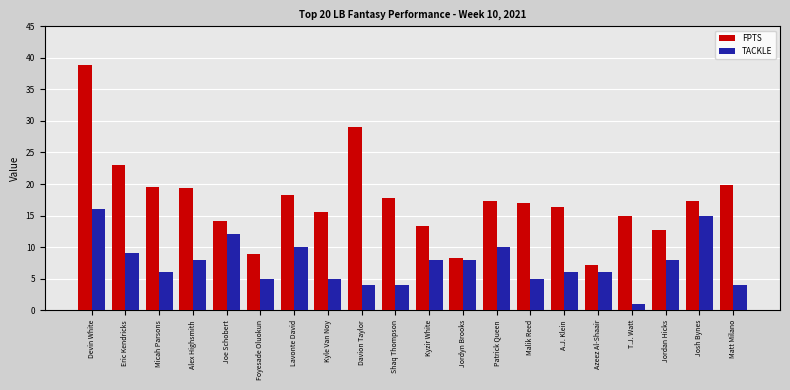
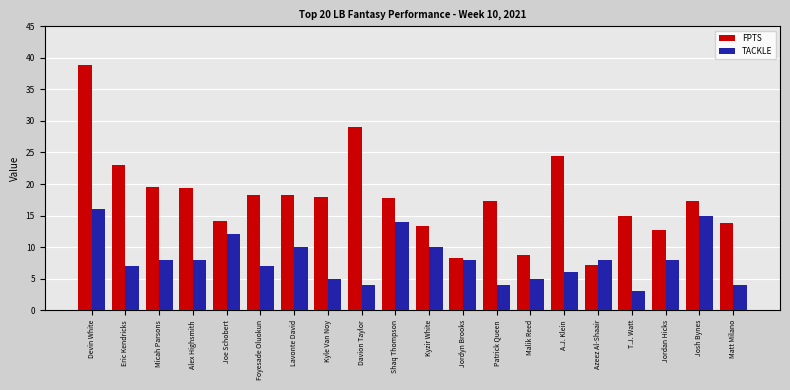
  {
    "FPTS": {
      "Devin White": 39,
      "Eric Kendricks": 23,
      "Micah Parsons": 20,
      "Alex Highsmith": 19,
      "Joe Schobert": 14,
-     "Foyesade Oluokun": 9,
+     "Foyesade Oluokun": 18,
      "Lavonte David": 18,
-     "Kyle Van Noy": 16,
+     "Kyle Van Noy": 18,
      "Davion Taylor": 29,
      "Shaq Thompson": 18,
      "Kyzir White": 13,
      "Jordyn Brooks": 8,
      "Patrick Queen": 17,
-     "Malik Reed": 17,
-     "A.J. Klein": 16,
+     "Malik Reed": 9,
+     "A.J. Klein": 25,
      "Azeez Al-Shaair": 7,
      "T.J. Watt": 15,
      "Jordan Hicks": 13,
      "Josh Bynes": 17,
-     "Matt Milano": 20
+     "Matt Milano": 14
    },
    "TACKLE": {
      "Devin White": 16,
-     "Eric Kendricks": 9,
-     "Micah Parsons": 6,
+     "Eric Kendricks": 7,
+     "Micah Parsons": 8,
      "Alex Highsmith": 8,
      "Joe Schobert": 12,
-     "Foyesade Oluokun": 5,
+     "Foyesade Oluokun": 7,
      "Lavonte David": 10,
      "Kyle Van Noy": 5,
      "Davion Taylor": 4,
-     "Shaq Thompson": 4,
-     "Kyzir White": 8,
+     "Shaq Thompson": 14,
+     "Kyzir White": 10,
      "Jordyn Brooks": 8,
-     "Patrick Queen": 10,
+     "Patrick Queen": 4,
      "Malik Reed": 5,
      "A.J. Klein": 6,
-     "Azeez Al-Shaair": 6,
-     "T.J. Watt": 1,
+     "Azeez Al-Shaair": 8,
+     "T.J. Watt": 3,
      "Jordan Hicks": 8,
      "Josh Bynes": 15,
      "Matt Milano": 4
    }
  }
